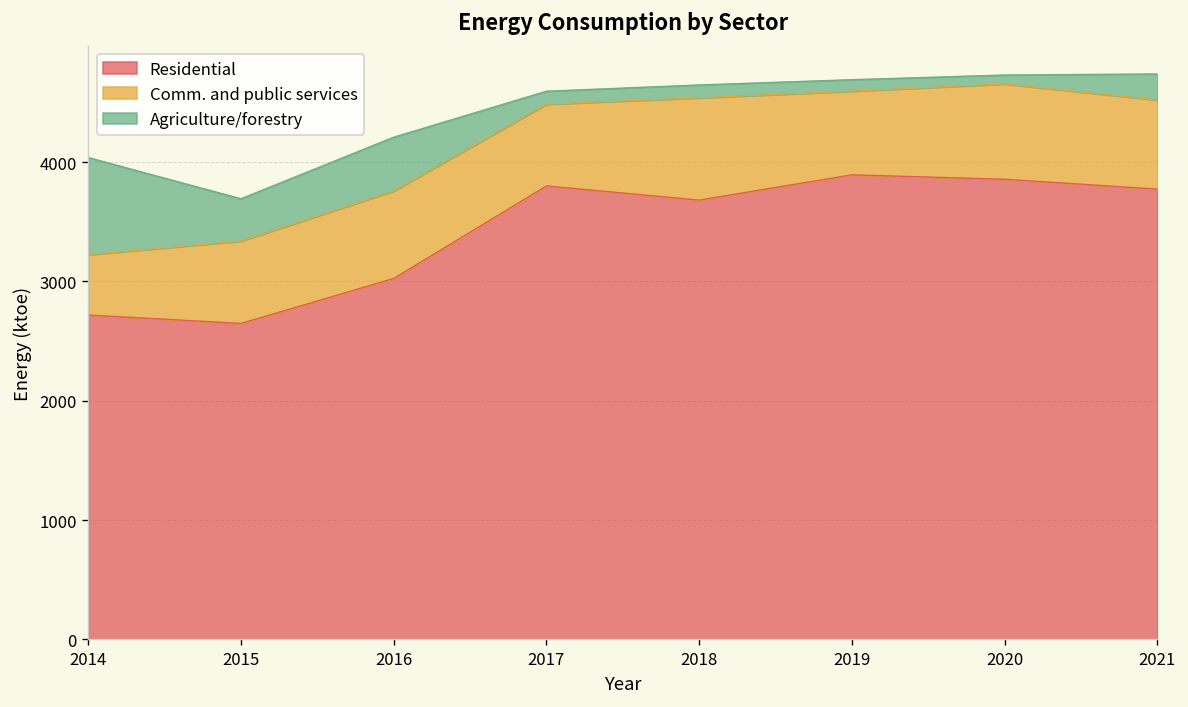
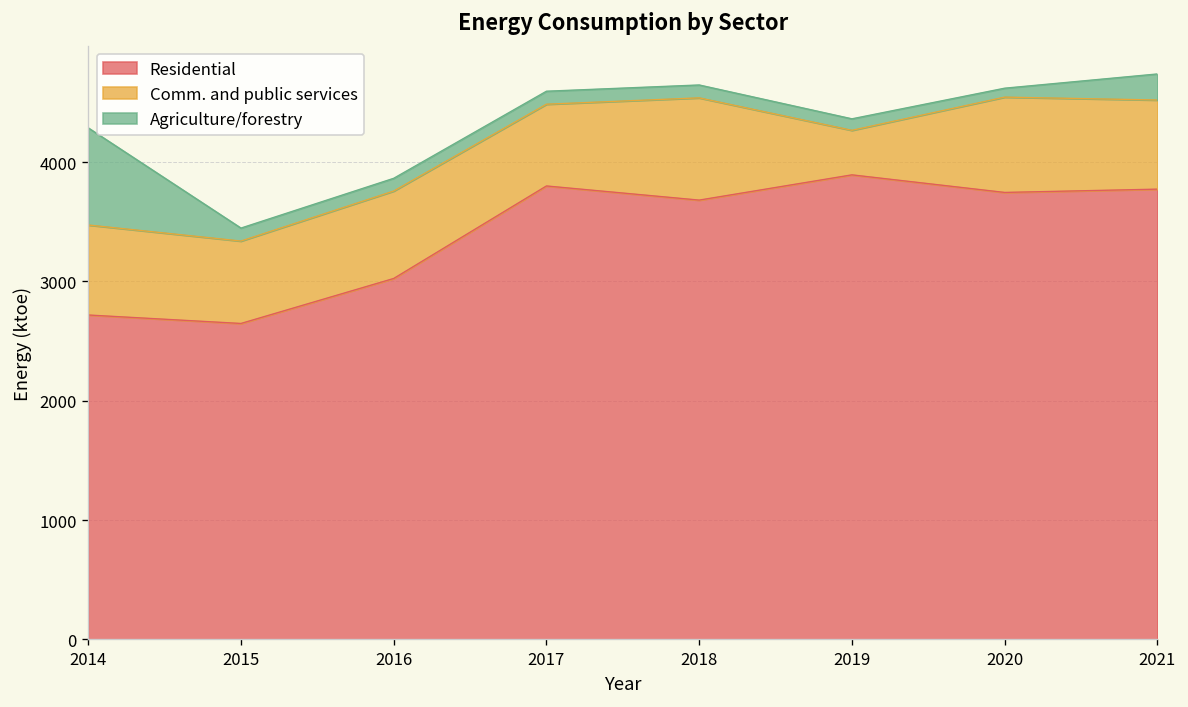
  {
    "Residential": {
      "2014": 2700,
      "2015": 2600,
      "2016": 3000,
      "2017": 3800,
      "2018": 3700,
      "2019": 3900,
-     "2020": 3900,
+     "2020": 3700,
      "2021": 3800
    },
    "Comm. and public services": {
-     "2014": 500,
+     "2014": 800,
      "2015": 700,
      "2016": 700,
      "2017": 700,
      "2018": 900,
-     "2019": 700,
+     "2019": 400,
      "2020": 800,
      "2021": 700
    },
    "Agriculture/forestry": {
      "2014": 800,
-     "2015": 400,
-     "2016": 500,
+     "2015": 100,
+     "2016": 100,
      "2017": 100,
      "2018": 100,
      "2019": 100,
      "2020": 100,
      "2021": 200
    }
  }
